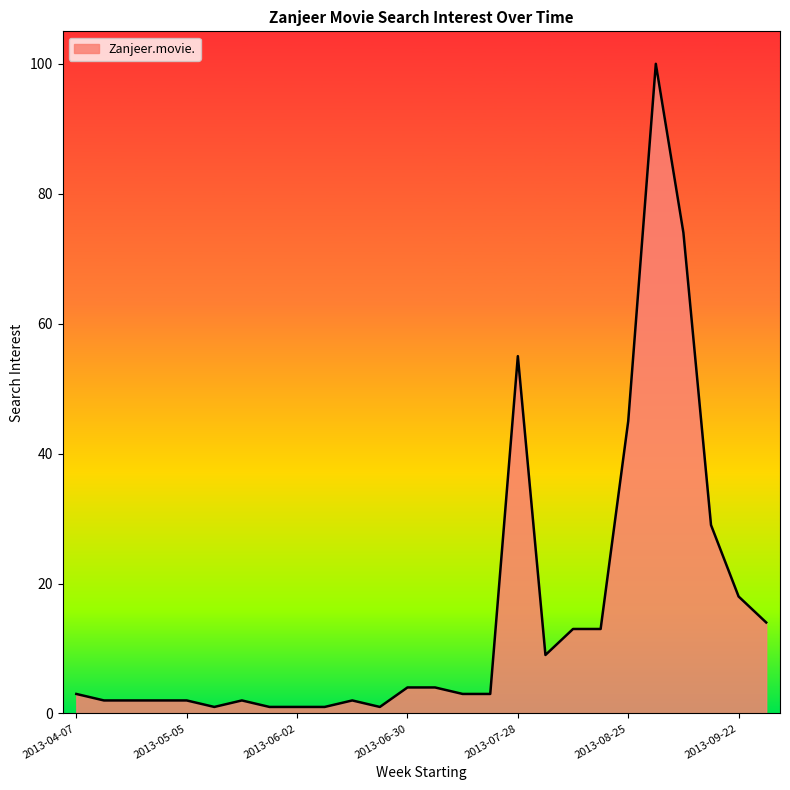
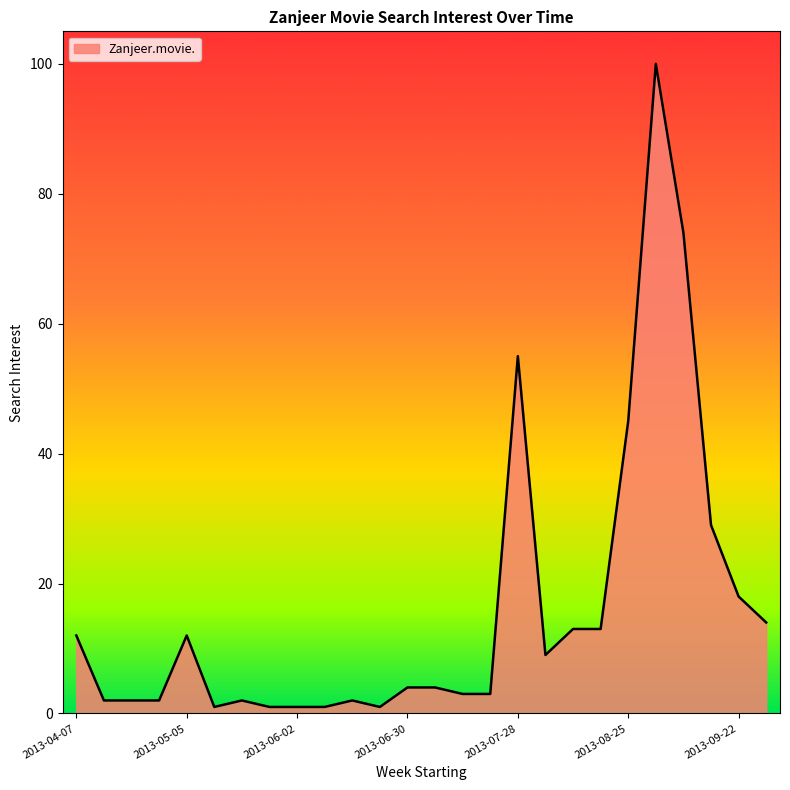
  {
-   "2013-04-07": 3,
-   "2013-05-05": 2,
+   "2013-04-07": 12,
+   "2013-05-05": 12,
    "2013-06-02": 1,
    "2013-06-30": 4,
    "2013-07-28": 55,
    "2013-08-25": 45,
    "2013-09-22": 18
  }
